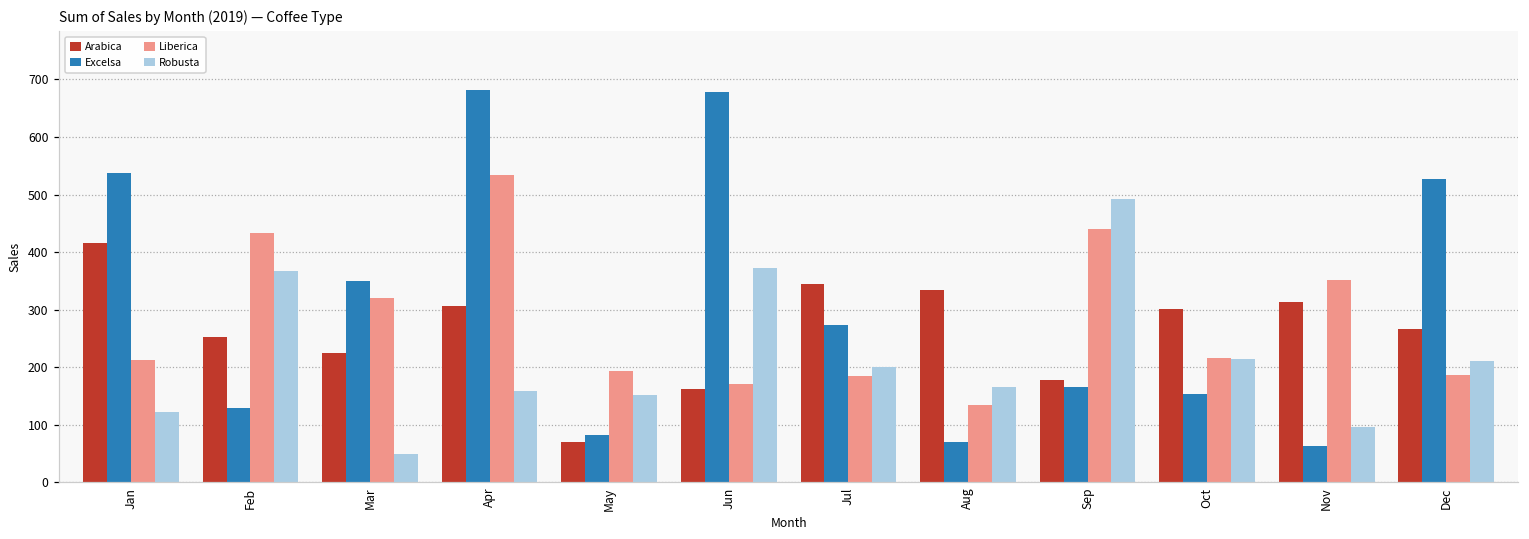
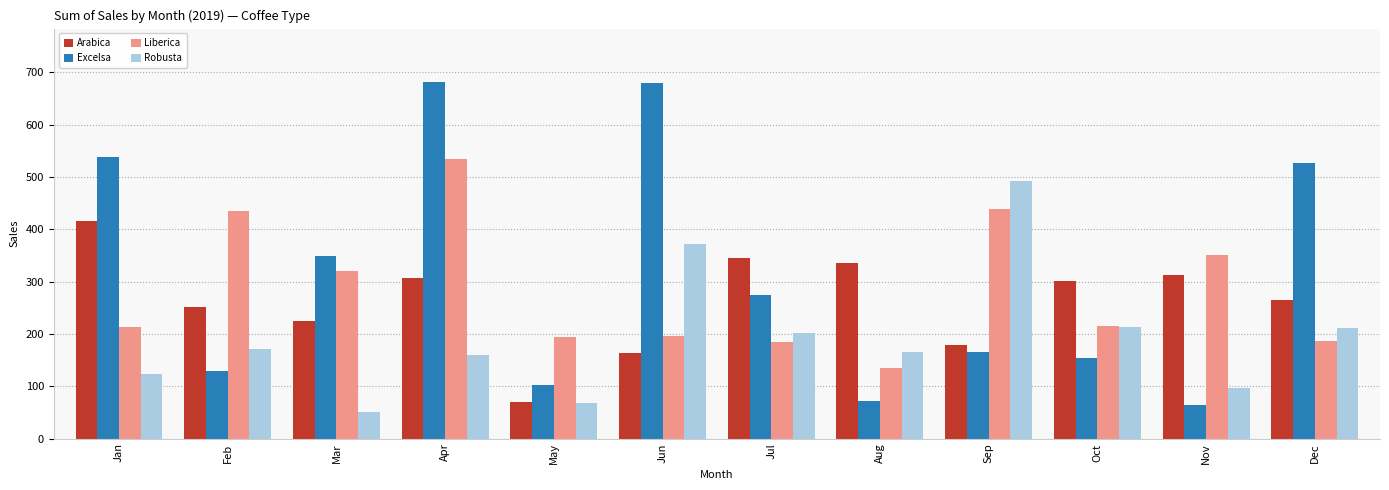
  {
    "Arabica": {
      "Jan": 420,
      "Feb": 250,
      "Mar": 220,
      "Apr": 310,
      "May": 70,
      "Jun": 160,
      "Jul": 350,
      "Aug": 330,
      "Sep": 180,
      "Oct": 300,
      "Nov": 310,
      "Dec": 270
    },
    "Excelsa": {
      "Jan": 540,
      "Feb": 130,
      "Mar": 350,
      "Apr": 680,
-     "May": 80,
+     "May": 100,
      "Jun": 680,
      "Jul": 270,
      "Aug": 70,
      "Sep": 170,
      "Oct": 150,
      "Nov": 60,
      "Dec": 530
    },
    "Liberica": {
      "Jan": 210,
      "Feb": 430,
      "Mar": 320,
      "Apr": 530,
      "May": 190,
-     "Jun": 170,
+     "Jun": 200,
      "Jul": 180,
      "Aug": 130,
      "Sep": 440,
      "Oct": 220,
      "Nov": 350,
      "Dec": 190
    },
    "Robusta": {
      "Jan": 120,
-     "Feb": 370,
+     "Feb": 170,
      "Mar": 50,
      "Apr": 160,
-     "May": 150,
+     "May": 70,
      "Jun": 370,
      "Jul": 200,
      "Aug": 170,
      "Sep": 490,
      "Oct": 210,
      "Nov": 100,
      "Dec": 210
    }
  }
